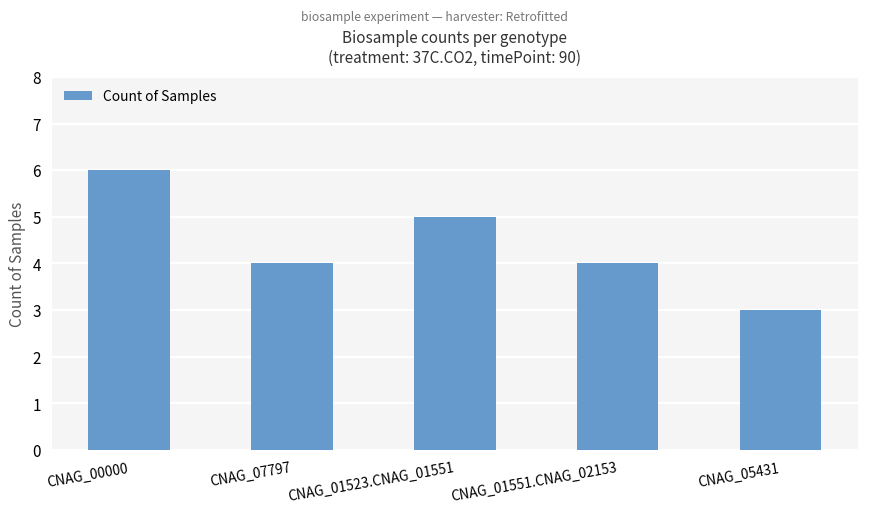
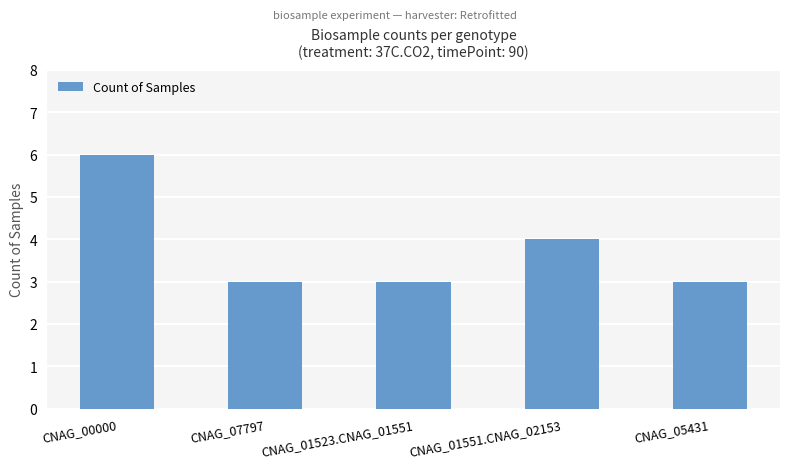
  {
    "CNAG_00000": 6,
-   "CNAG_07797": 4,
-   "CNAG_01523.CNAG_01551": 5,
+   "CNAG_07797": 3,
+   "CNAG_01523.CNAG_01551": 3,
    "CNAG_01551.CNAG_02153": 4,
    "CNAG_05431": 3
  }
